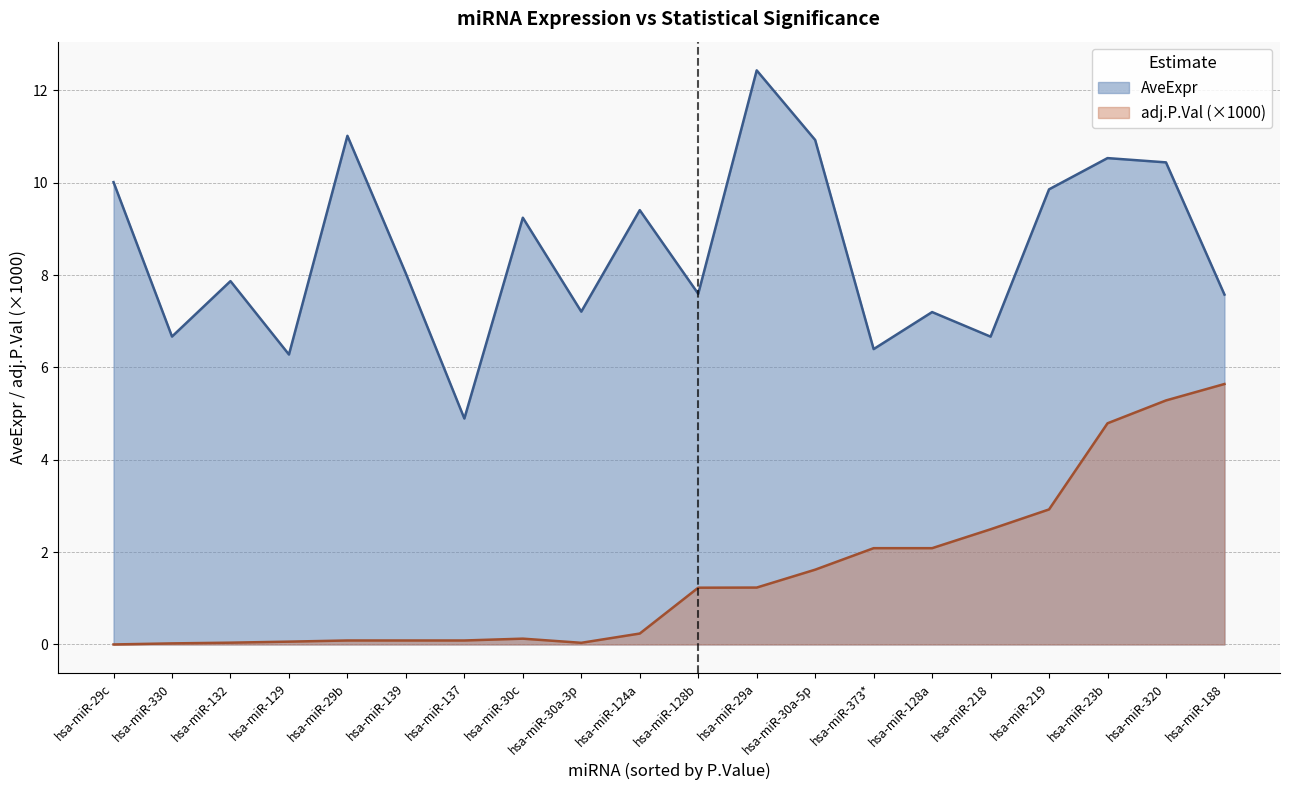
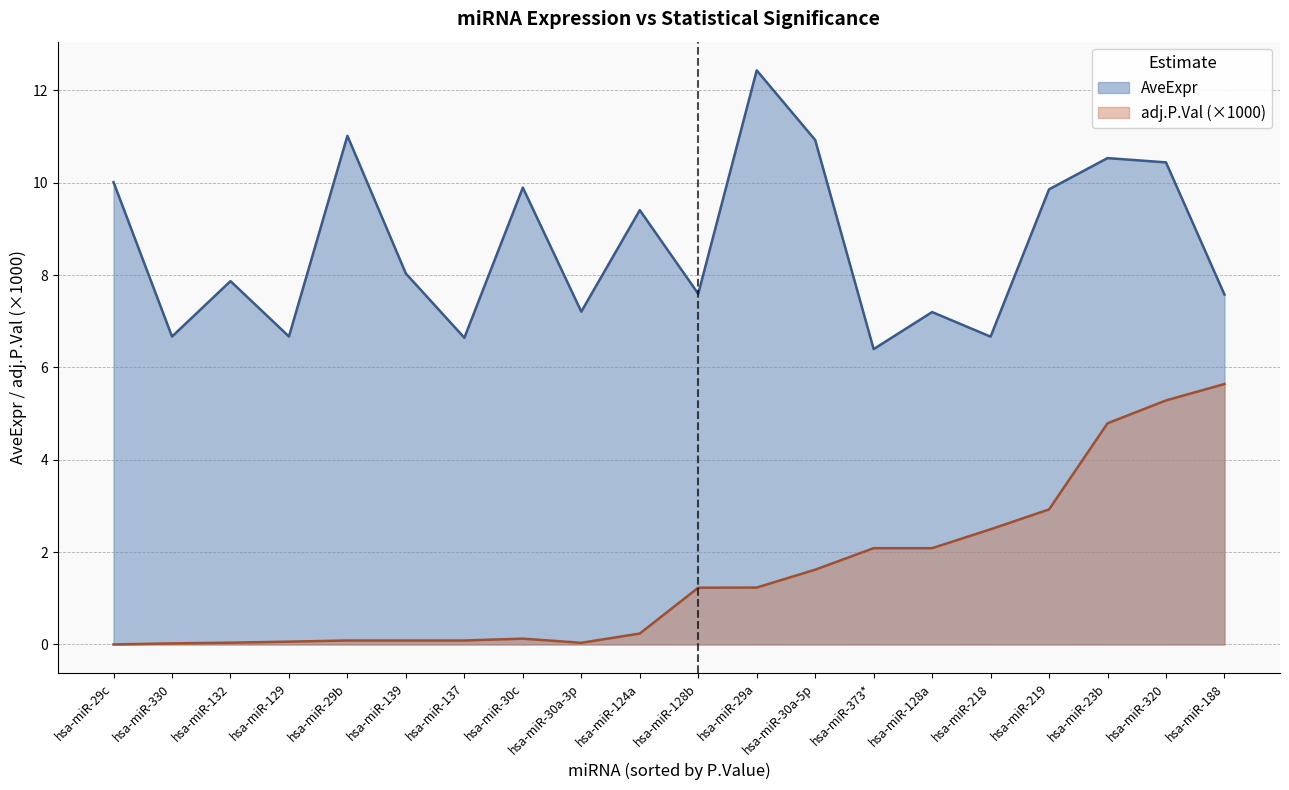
  {
    "AveExpr": {
      "hsa-miR-29c": 10.0,
      "hsa-miR-330": 6.7,
      "hsa-miR-132": 7.9,
-     "hsa-miR-129": 6.3,
+     "hsa-miR-129": 6.7,
      "hsa-miR-29b": 11.0,
      "hsa-miR-139": 8.0,
-     "hsa-miR-137": 4.9,
-     "hsa-miR-30c": 9.2,
+     "hsa-miR-137": 6.6,
+     "hsa-miR-30c": 9.9,
      "hsa-miR-30a-3p": 7.2,
      "hsa-miR-124a": 9.4,
      "hsa-miR-128b": 7.6,
      "hsa-miR-29a": 12.4,
      "hsa-miR-30a-5p": 10.9,
      "hsa-miR-373*": 6.4,
      "hsa-miR-128a": 7.2,
      "hsa-miR-218": 6.7,
      "hsa-miR-219": 9.9,
      "hsa-miR-23b": 10.5,
      "hsa-miR-320": 10.4,
      "hsa-miR-188": 7.6
    },
    "adj.P.Val (×1000)": {
      "hsa-miR-29c": 0.0,
      "hsa-miR-330": 0.0,
      "hsa-miR-132": 0.0,
      "hsa-miR-129": 0.1,
      "hsa-miR-29b": 0.1,
      "hsa-miR-139": 0.1,
      "hsa-miR-137": 0.1,
      "hsa-miR-30c": 0.1,
      "hsa-miR-30a-3p": 0.0,
      "hsa-miR-124a": 0.2,
      "hsa-miR-128b": 1.2,
      "hsa-miR-29a": 1.2,
      "hsa-miR-30a-5p": 1.6,
      "hsa-miR-373*": 2.1,
      "hsa-miR-128a": 2.1,
      "hsa-miR-218": 2.5,
      "hsa-miR-219": 2.9,
      "hsa-miR-23b": 4.8,
      "hsa-miR-320": 5.3,
      "hsa-miR-188": 5.6
    }
  }
